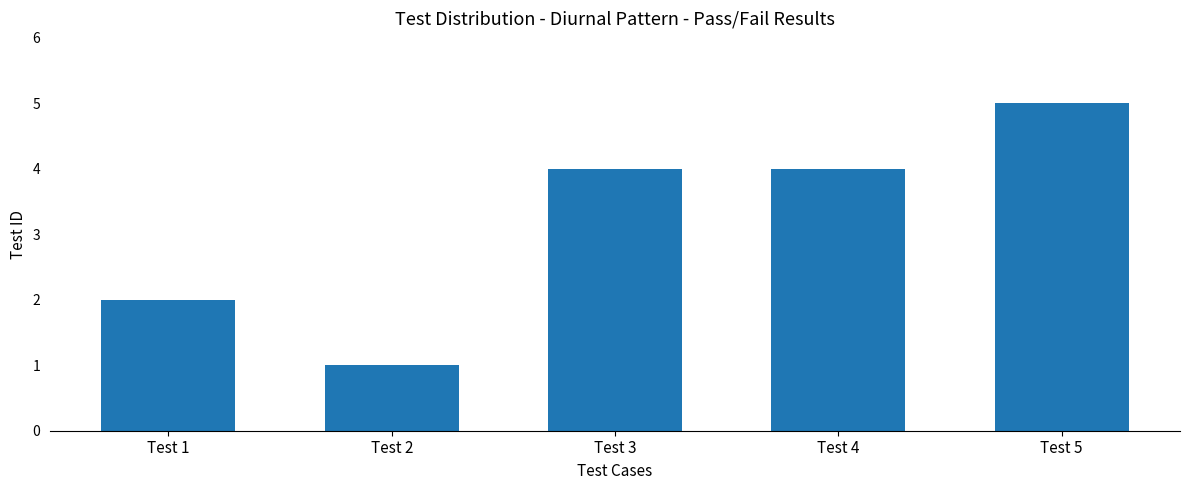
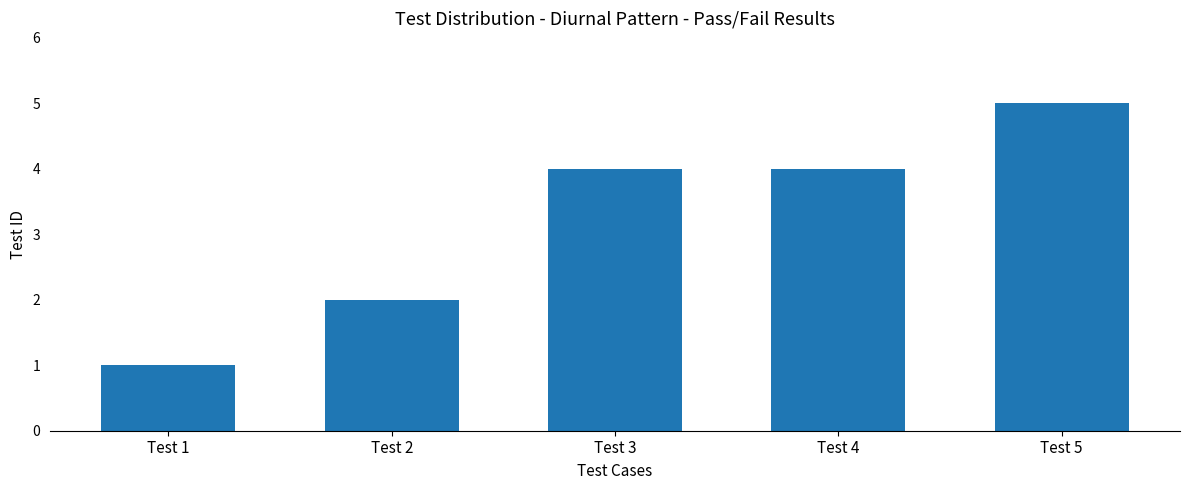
  {
-   "Test 1": 2,
-   "Test 2": 1,
+   "Test 1": 1,
+   "Test 2": 2,
    "Test 3": 4,
    "Test 4": 4,
    "Test 5": 5
  }
